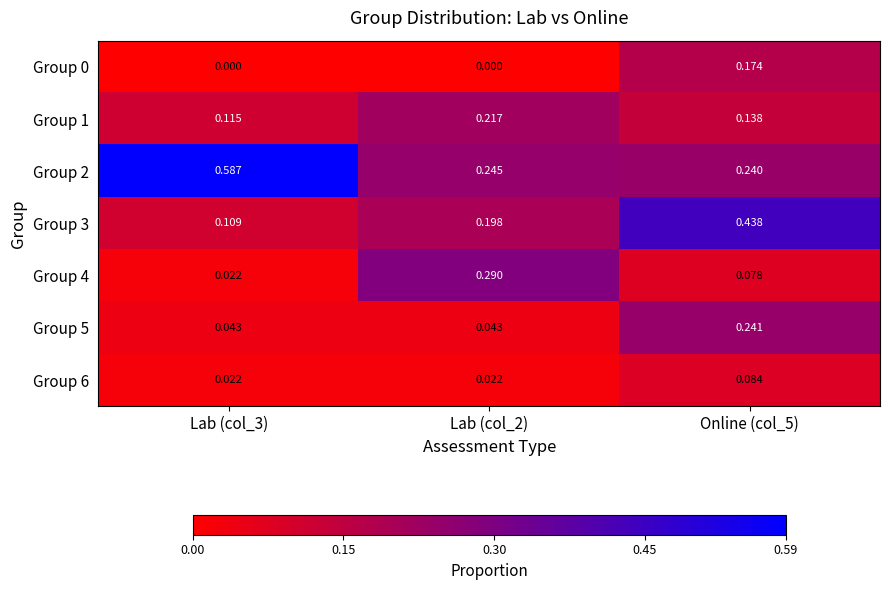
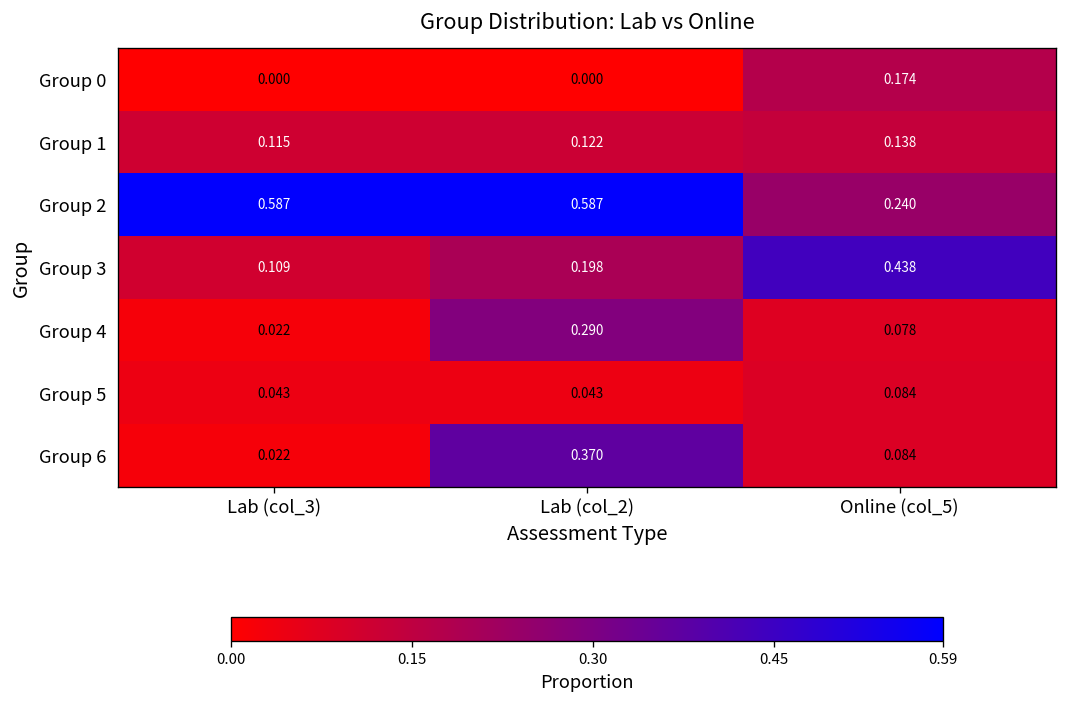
  {
    "Group 0": {
      "Lab (col_3)": 0.000,
      "Lab (col_2)": 0.000,
      "Online (col_5)": 0.174
    },
    "Group 1": {
      "Lab (col_3)": 0.115,
-     "Lab (col_2)": 0.217,
+     "Lab (col_2)": 0.122,
      "Online (col_5)": 0.138
    },
    "Group 2": {
      "Lab (col_3)": 0.587,
-     "Lab (col_2)": 0.245,
+     "Lab (col_2)": 0.587,
      "Online (col_5)": 0.240
    },
    "Group 3": {
      "Lab (col_3)": 0.109,
      "Lab (col_2)": 0.198,
      "Online (col_5)": 0.438
    },
    "Group 4": {
      "Lab (col_3)": 0.022,
      "Lab (col_2)": 0.290,
      "Online (col_5)": 0.078
    },
    "Group 5": {
      "Lab (col_3)": 0.043,
      "Lab (col_2)": 0.043,
-     "Online (col_5)": 0.241
+     "Online (col_5)": 0.084
    },
    "Group 6": {
      "Lab (col_3)": 0.022,
-     "Lab (col_2)": 0.022,
+     "Lab (col_2)": 0.370,
      "Online (col_5)": 0.084
    }
  }
